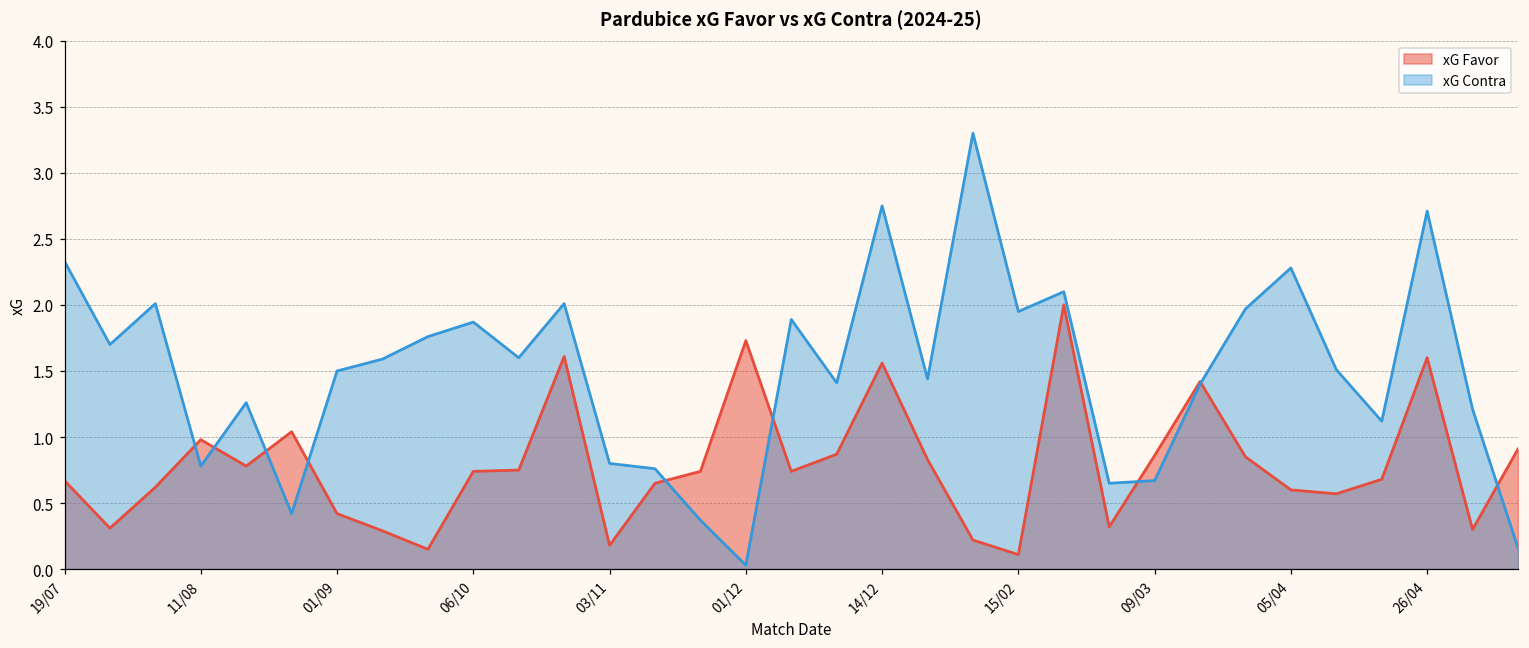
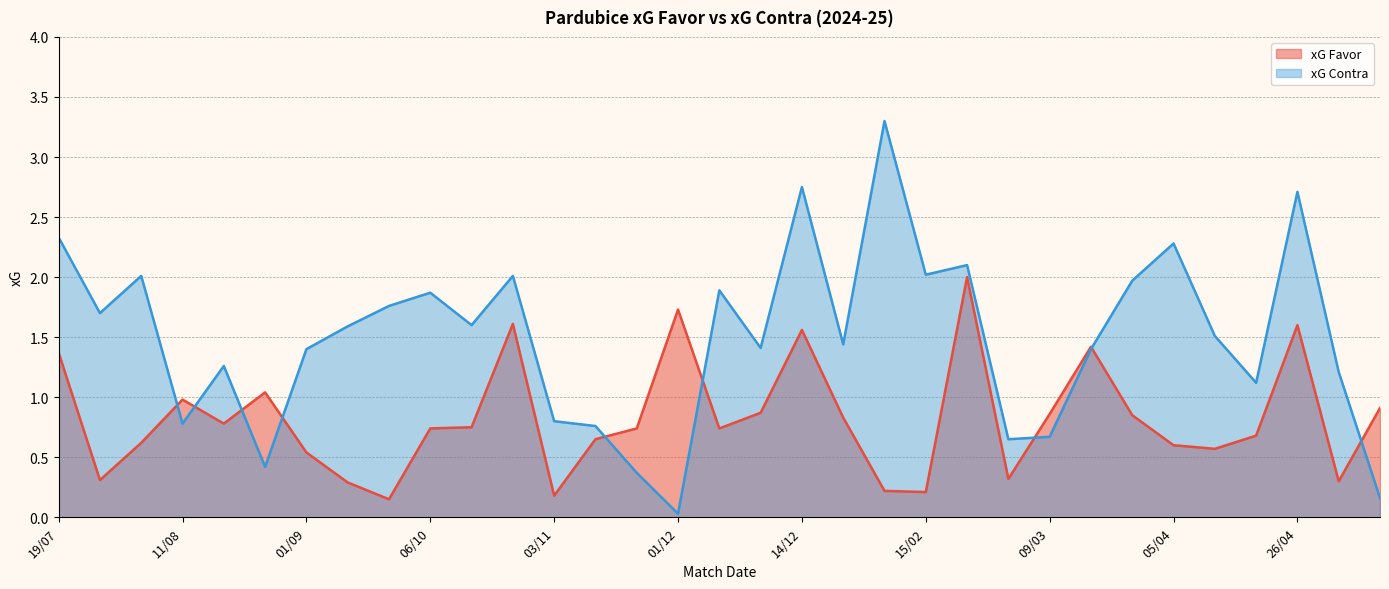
  {
    "xG Favor": {
-     "19/07": 0.67,
+     "19/07": 1.37,
      "11/08": 0.98,
-     "01/09": 0.42,
+     "01/09": 0.54,
      "06/10": 0.74,
      "03/11": 0.18,
      "01/12": 1.73,
      "14/12": 1.56,
-     "15/02": 0.11,
+     "15/02": 0.21,
      "09/03": 0.86,
      "05/04": 0.60,
      "26/04": 1.60
    },
    "xG Contra": {
      "19/07": 2.33,
      "11/08": 0.78,
-     "01/09": 1.5,
+     "01/09": 1.4,
      "06/10": 1.87,
      "03/11": 0.80,
      "01/12": 0.03,
      "14/12": 2.75,
-     "15/02": 1.95,
+     "15/02": 2.02,
      "09/03": 0.67,
      "05/04": 2.28,
      "26/04": 2.71
    }
  }
